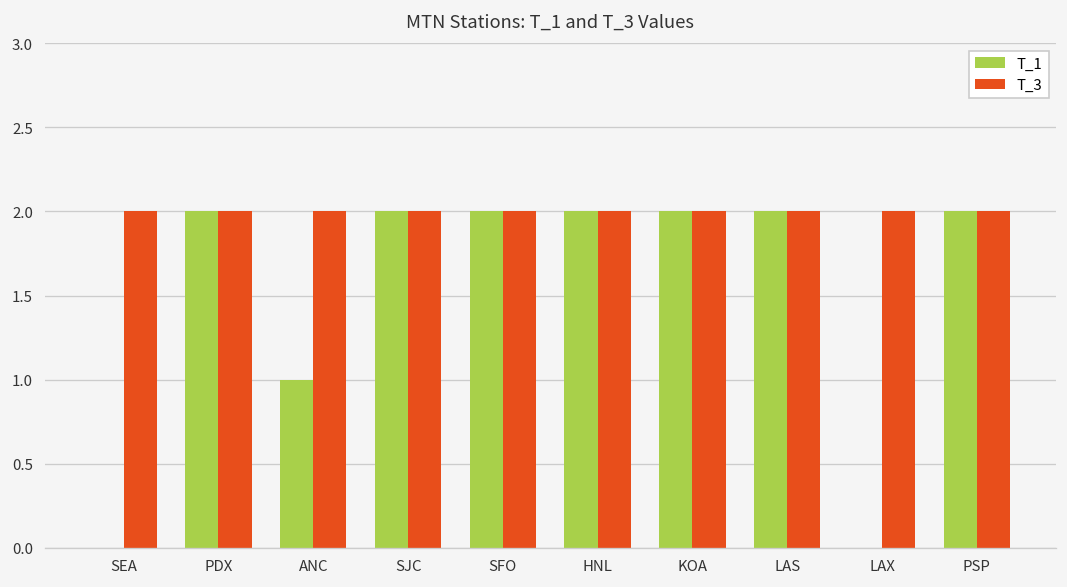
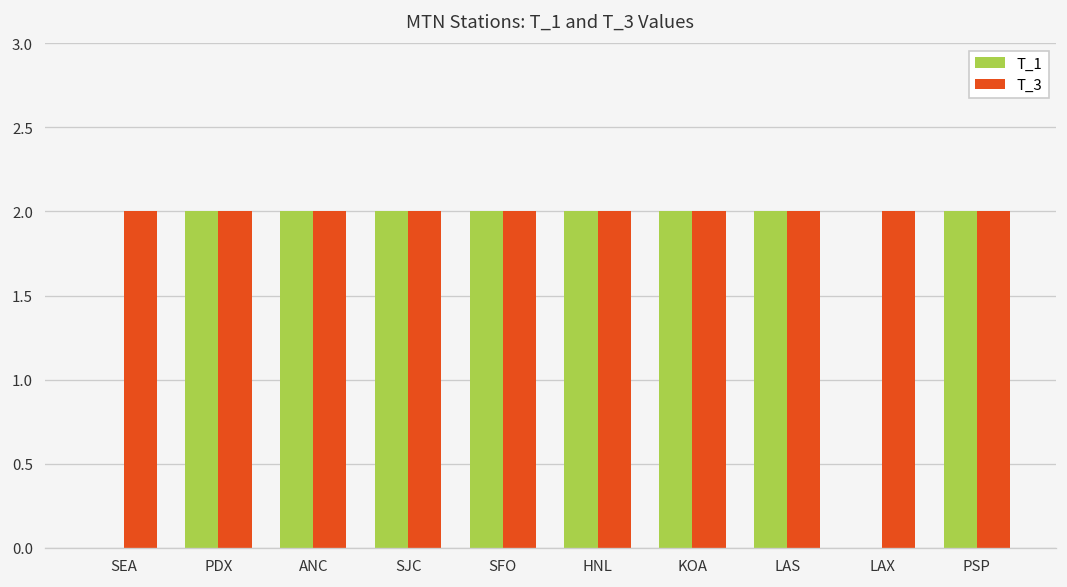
  {
    "T_1": {
      "SEA": 0,
      "PDX": 2,
-     "ANC": 1,
+     "ANC": 2,
      "SJC": 2,
      "SFO": 2,
      "HNL": 2,
      "KOA": 2,
      "LAS": 2,
      "LAX": 0,
      "PSP": 2
    },
    "T_3": {
      "SEA": 2,
      "PDX": 2,
      "ANC": 2,
      "SJC": 2,
      "SFO": 2,
      "HNL": 2,
      "KOA": 2,
      "LAS": 2,
      "LAX": 2,
      "PSP": 2
    }
  }
